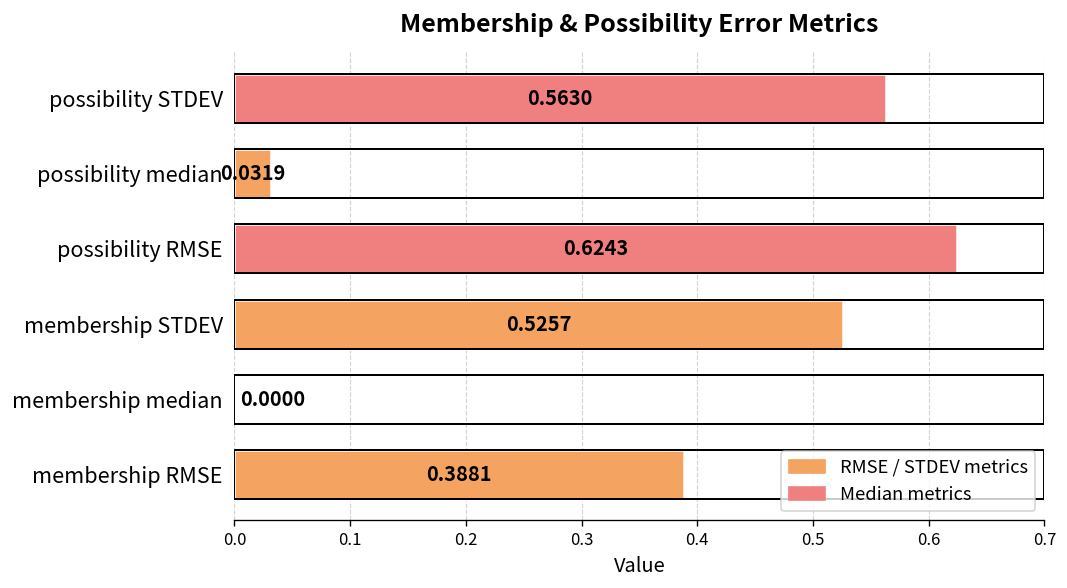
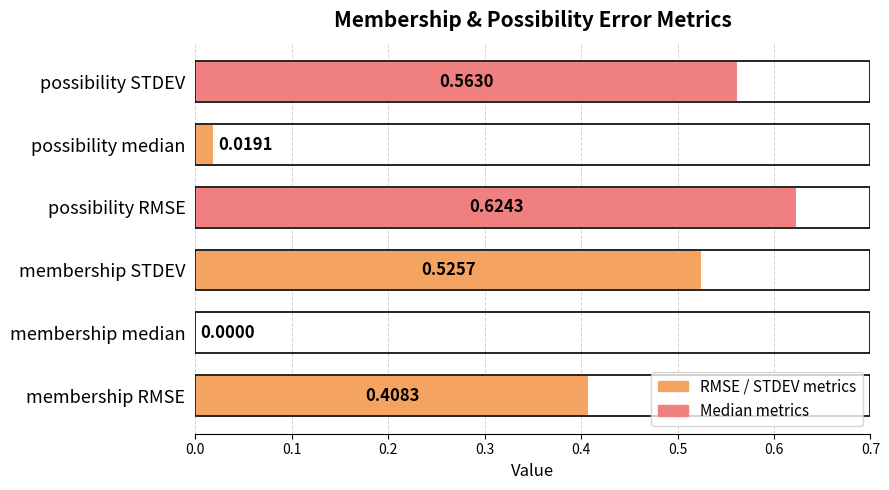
  {
    "possibility STDEV": 0.5630,
-   "possibility median": 0.0319,
+   "possibility median": 0.0191,
    "possibility RMSE": 0.6243,
    "membership STDEV": 0.5257,
    "membership median": 0.0000,
-   "membership RMSE": 0.3881
+   "membership RMSE": 0.4083
  }
